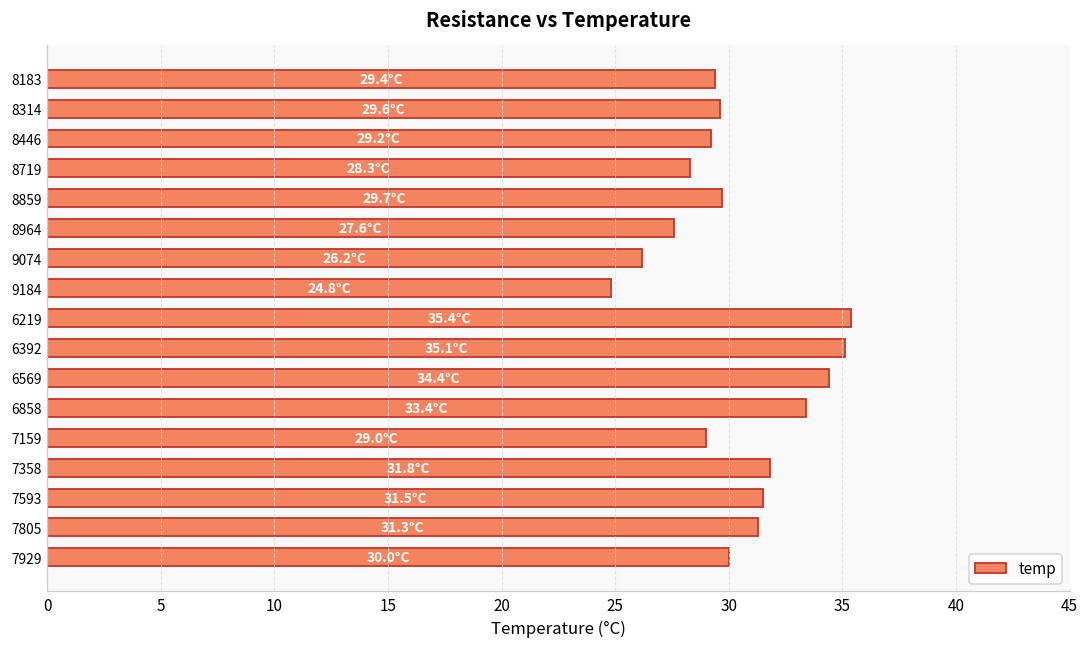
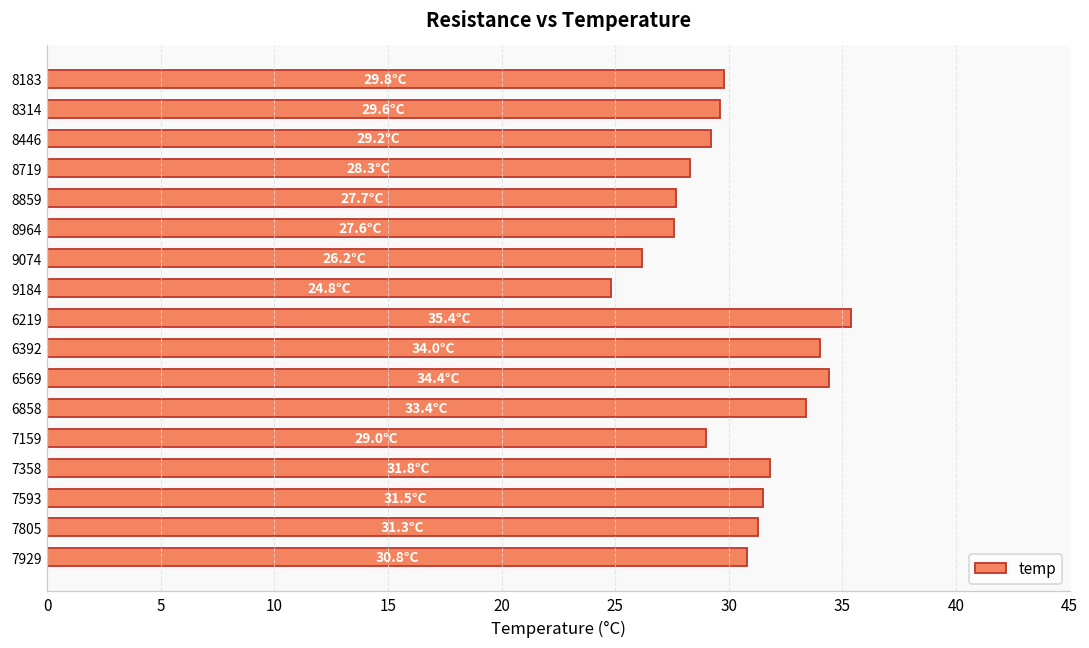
  {
-   "8183": "29.4°C",
+   "8183": "29.8°C",
    "8314": "29.6°C",
    "8446": "29.2°C",
    "8719": "28.3°C",
-   "8859": "29.7°C",
+   "8859": "27.7°C",
    "8964": "27.6°C",
    "9074": "26.2°C",
    "9184": "24.8°C",
    "6219": "35.4°C",
-   "6392": "35.1°C",
+   "6392": "34.0°C",
    "6569": "34.4°C",
    "6858": "33.4°C",
    "7159": "29.0°C",
    "7358": "31.8°C",
    "7593": "31.5°C",
    "7805": "31.3°C",
-   "7929": "30.0°C"
+   "7929": "30.8°C"
  }
